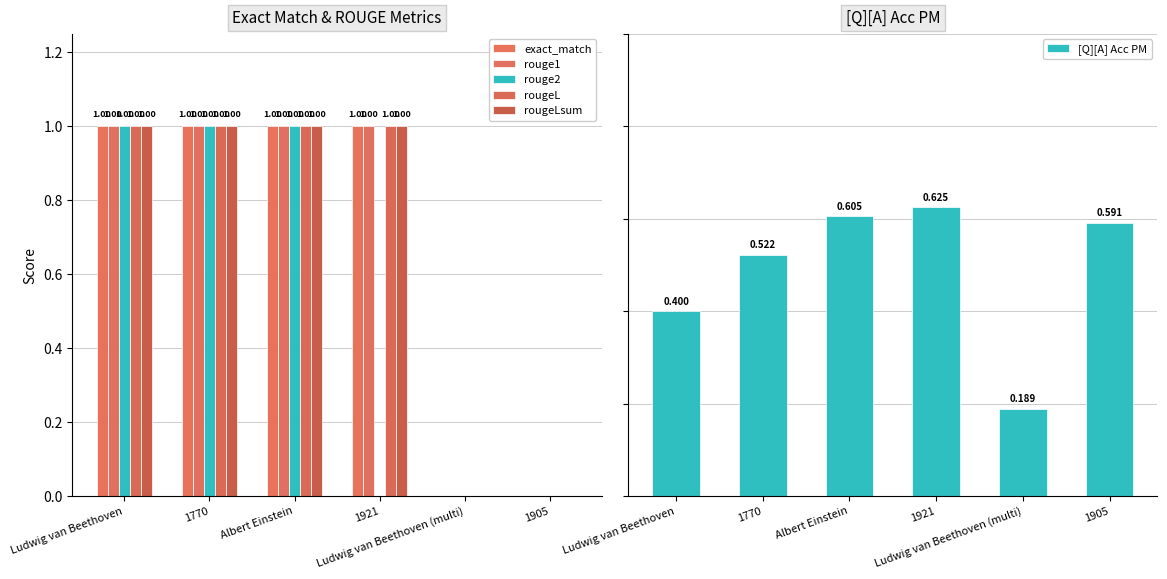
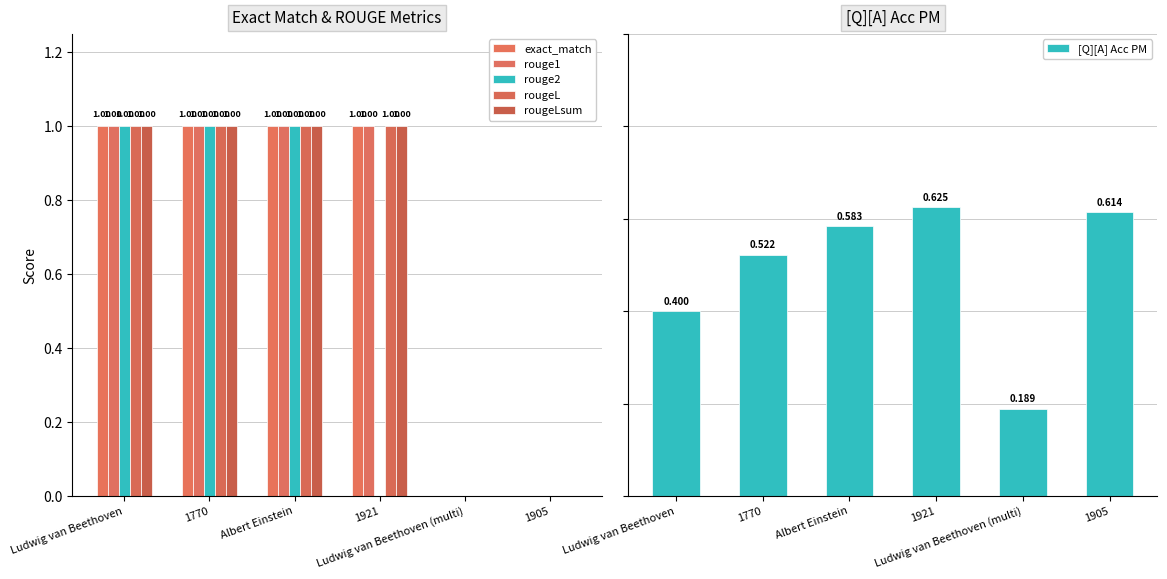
  {
    "Exact Match & ROUGE Metrics": {
      "rouge2": {
        "1921": 0.00,
        "Ludwig van Beethoven (multi)": 0.00,
        "1905": 0.00
      }
    },
    "[Q][A] Acc PM": {
      "Ludwig van Beethoven": 0.400,
      "1770": 0.522,
-     "Albert Einstein": 0.605,
+     "Albert Einstein": 0.583,
      "1921": 0.625,
      "Ludwig van Beethoven (multi)": 0.189,
-     "1905": 0.591
+     "1905": 0.614
    }
  }
